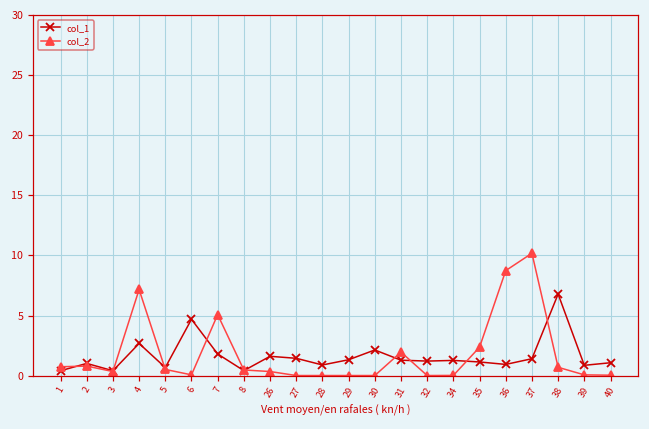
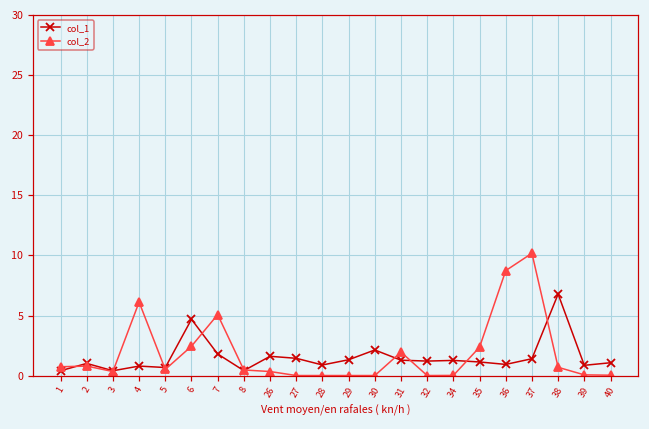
  {
    "col_1": {
      "1": 0.4,
-     "4": 2.7,
+     "4": 0.8,
      "6": 4.7,
      "7": 1.8,
      "26": 1.6,
      "27": 1.4,
      "28": 0.9,
      "29": 1.3,
      "30": 2.1,
      "31": 1.3,
      "32": 1.2,
      "34": 1.3,
      "35": 1.1,
      "36": 0.9,
      "37": 1.4,
      "38": 6.8,
      "39": 0.9,
      "40": 1.1
    },
    "col_2": {
      "1": 0.7,
-     "4": 7.2,
-     "6": 0.1,
+     "4": 6.1,
+     "6": 2.4,
      "7": 5.1,
      "26": 0.3,
      "27": 0.0,
      "28": 0.0,
      "29": 0.0,
      "30": 0.0,
      "31": 2.0,
      "32": 0.0,
      "34": 0.0,
      "35": 2.4,
      "36": 8.7,
      "37": 10.2,
      "38": 0.7,
      "39": 0.1,
      "40": 0.0
    }
  }
